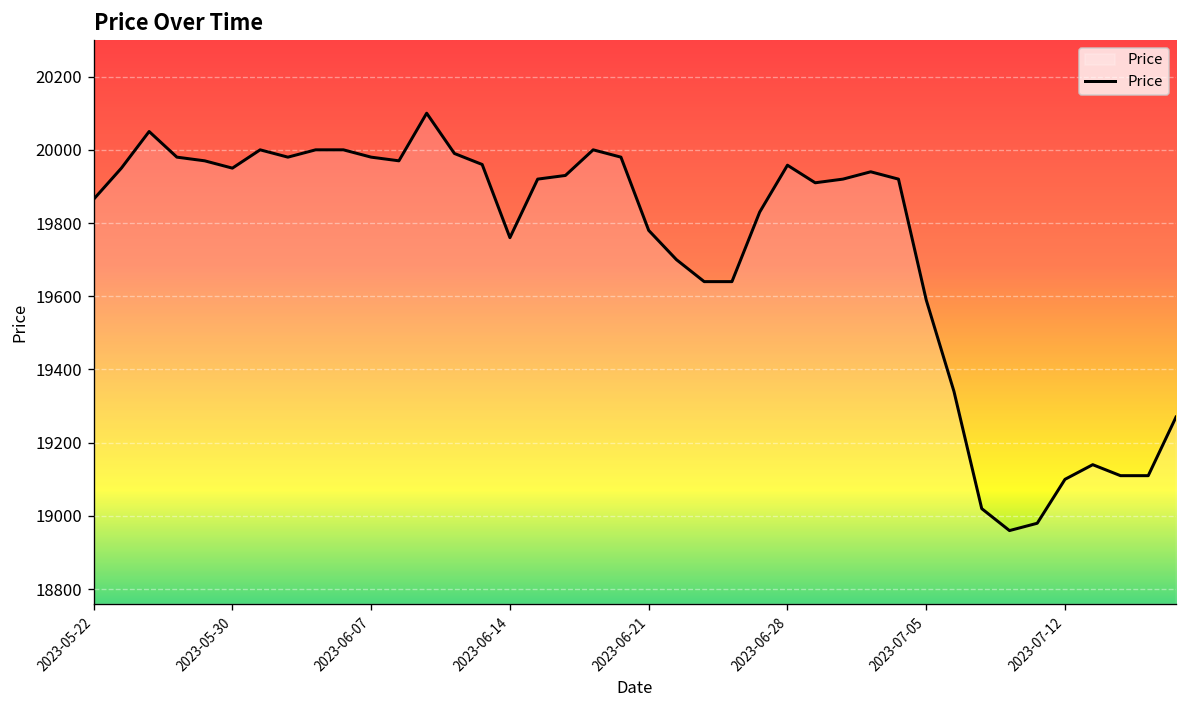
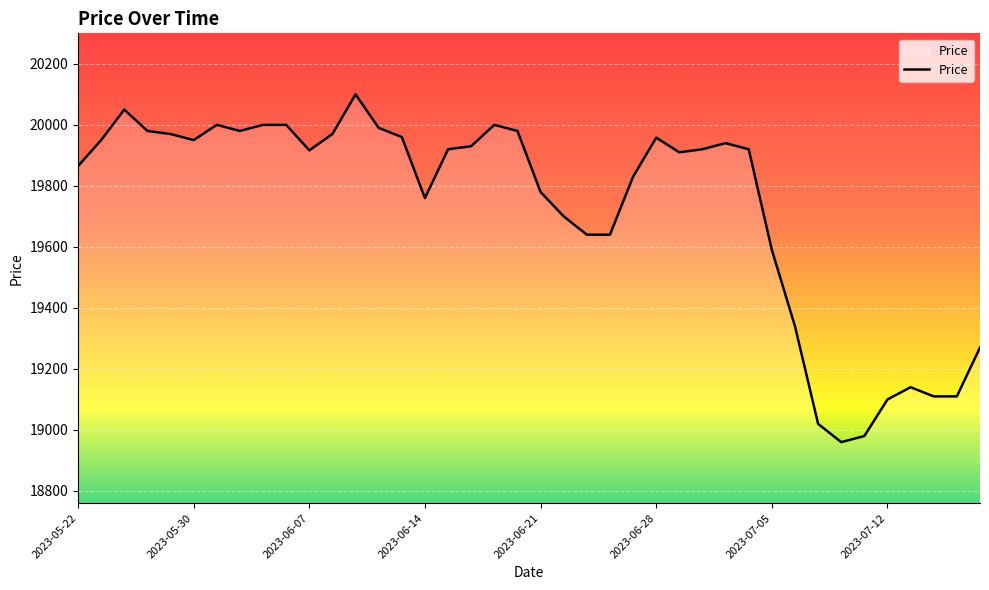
  {
    "2023-05-22": 19860,
    "2023-05-30": 19950,
-   "2023-06-07": 19980,
+   "2023-06-07": 19920,
    "2023-06-14": 19760,
    "2023-06-21": 19780,
    "2023-06-28": 19960,
    "2023-07-05": 19590,
    "2023-07-12": 19100
  }
